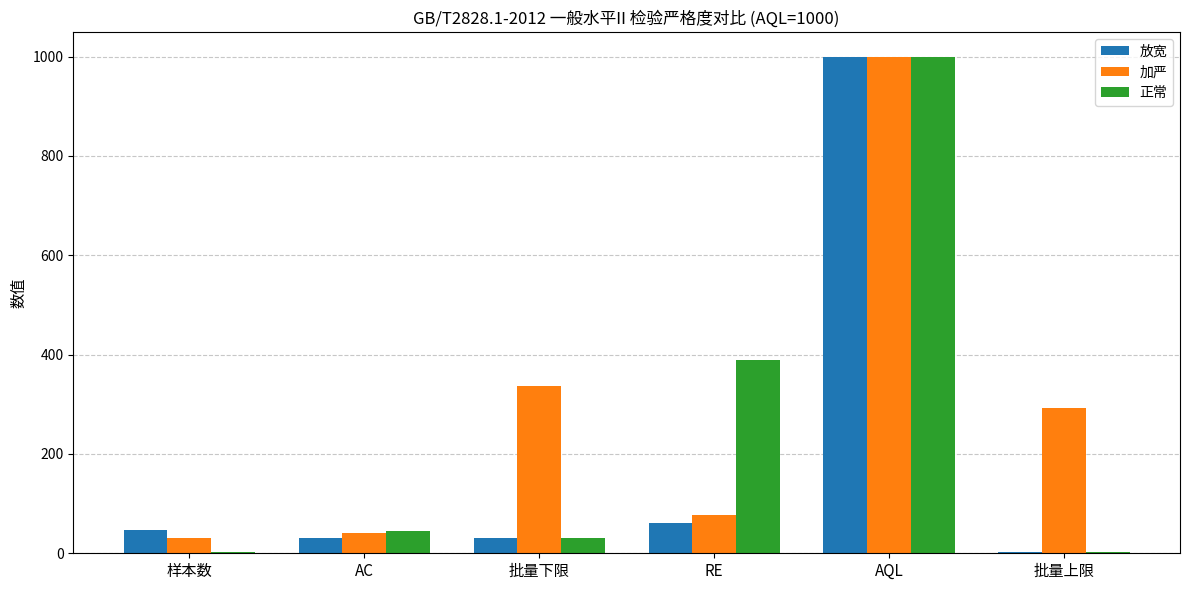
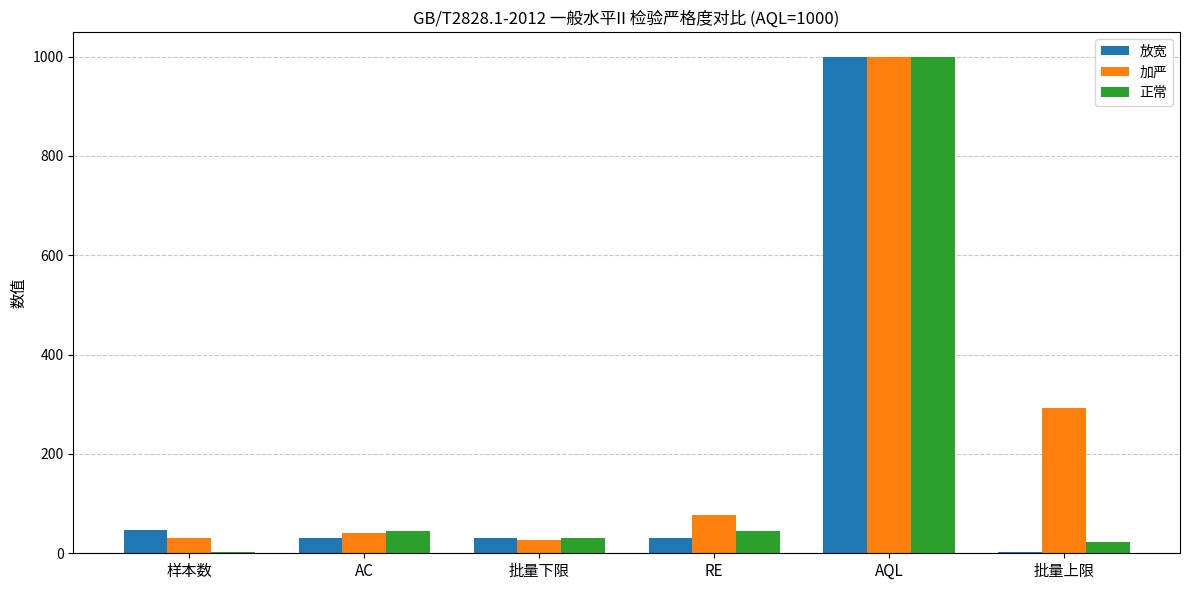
  {
    "放宽": {
      "样本数": 50,
      "AC": 30,
      "批量下限": 30,
-     "RE": 60,
+     "RE": 30,
      "AQL": 1000
    },
    "加严": {
      "样本数": 30,
      "AC": 40,
-     "批量下限": 340,
+     "批量下限": 30,
      "RE": 80,
      "AQL": 1000,
      "批量上限": 290
    },
    "正常": {
      "AC": 40,
      "批量下限": 30,
-     "RE": 390,
+     "RE": 50,
      "AQL": 1000,
-     "批量上限": 0
+     "批量上限": 20
    }
  }
